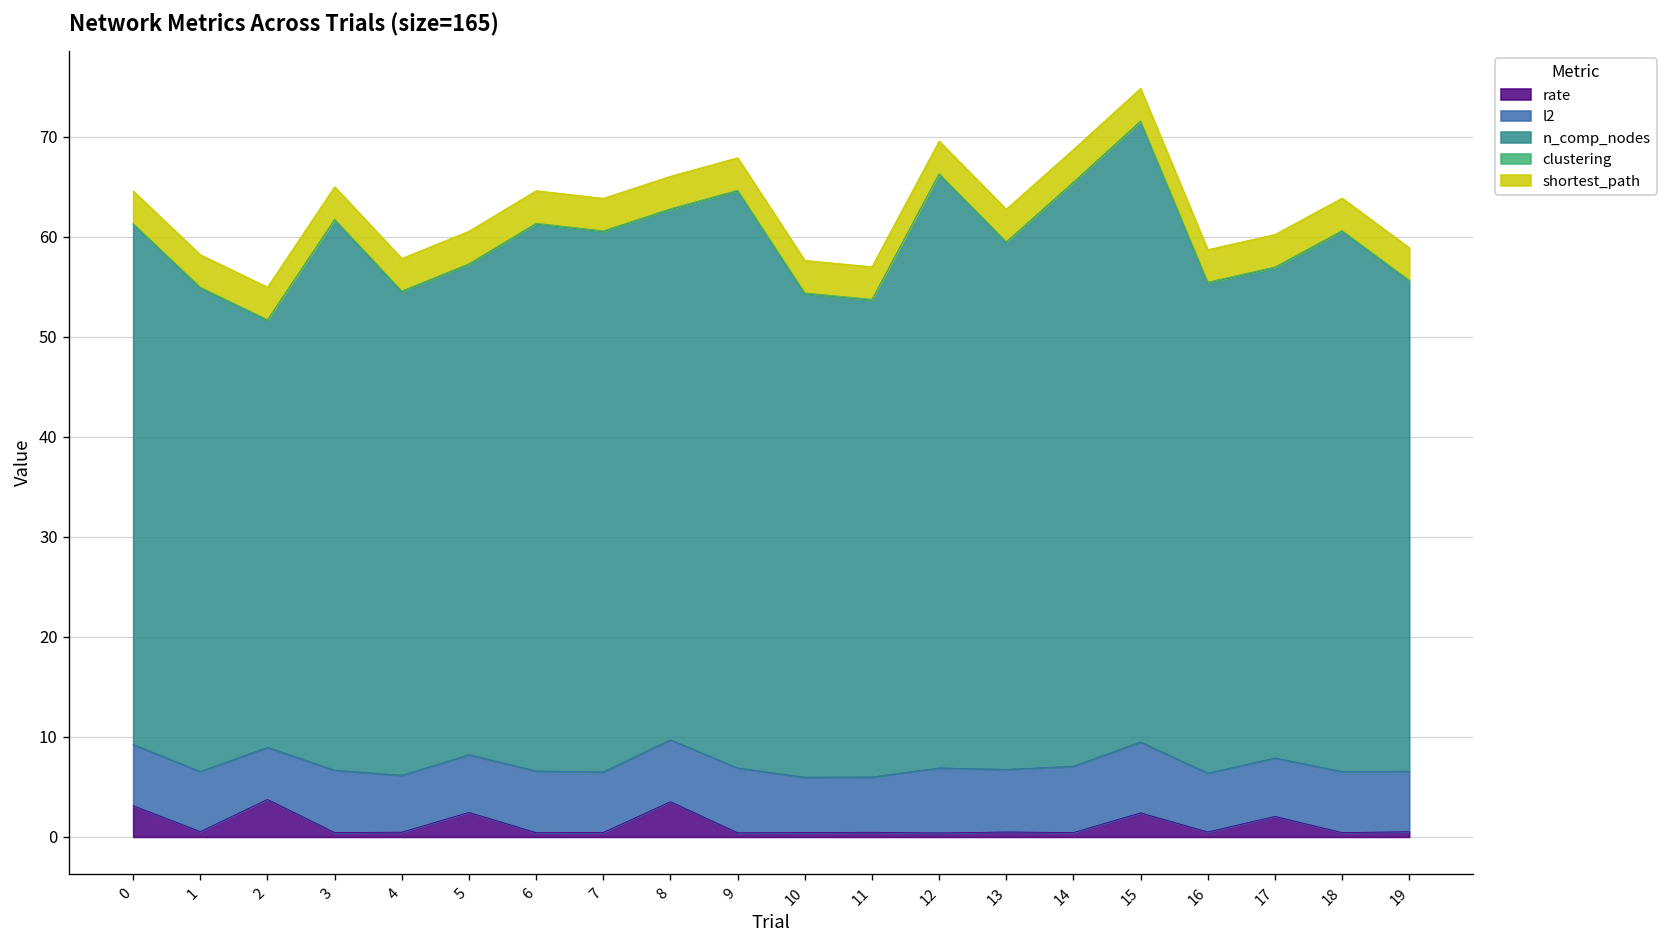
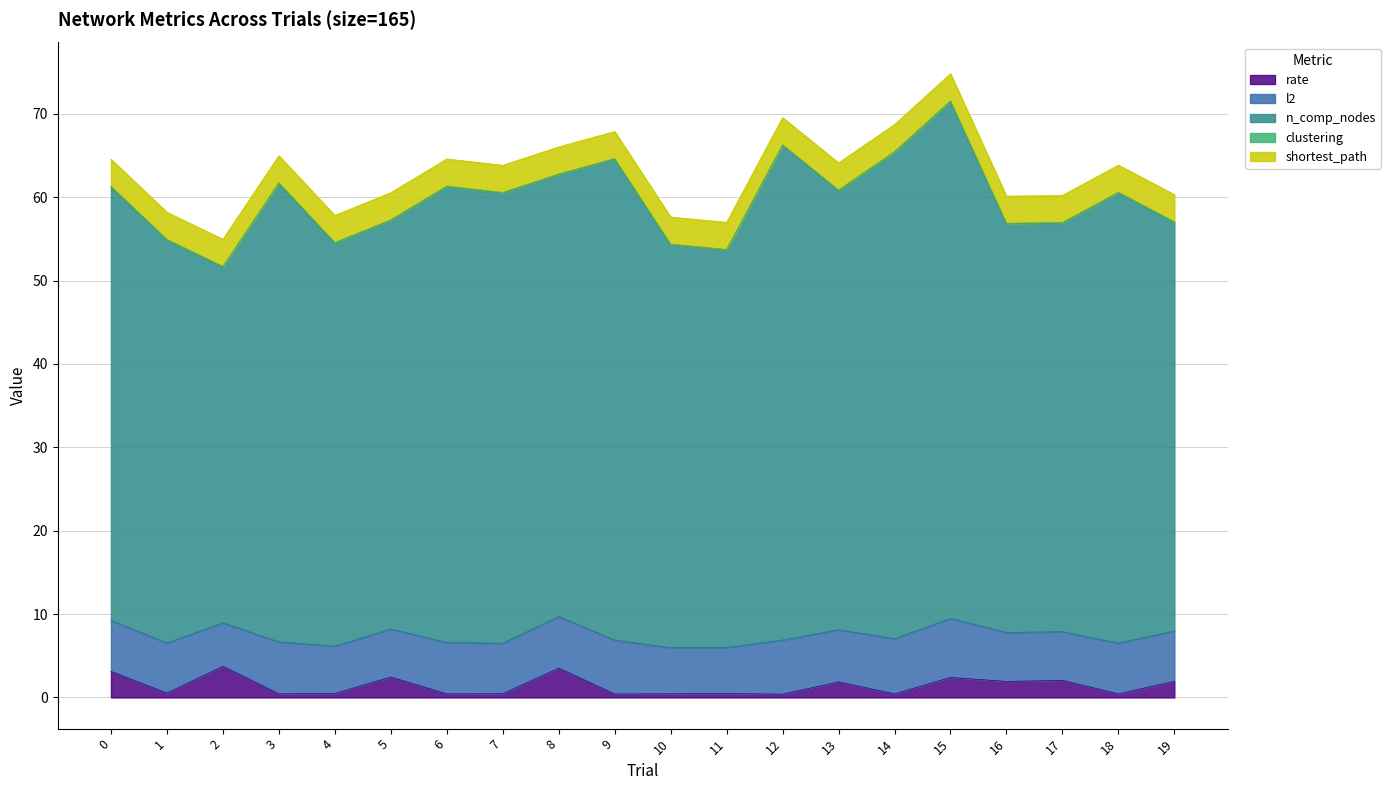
  {
    "rate": {
      "0": 3,
      "1": 1,
      "2": 4,
      "3": 0,
      "4": 0,
      "5": 2,
      "6": 0,
      "7": 0,
      "8": 4,
      "9": 0,
      "10": 0,
      "11": 0,
      "12": 0,
-     "13": 0,
+     "13": 2,
      "14": 0,
      "15": 2,
-     "16": 0,
+     "16": 2,
      "17": 2,
      "18": 0,
-     "19": 1
+     "19": 2
    },
    "shortest_path": {
      "0": 3,
      "1": 3,
      "2": 3,
      "3": 3,
      "4": 3,
      "5": 3,
      "6": 3,
      "7": 3,
      "8": 3,
      "9": 3,
      "10": 3,
      "11": 3,
      "12": 3,
      "13": 3,
      "14": 3,
      "15": 3,
      "16": 3,
      "17": 3,
      "18": 3,
      "19": 3
    }
  }
